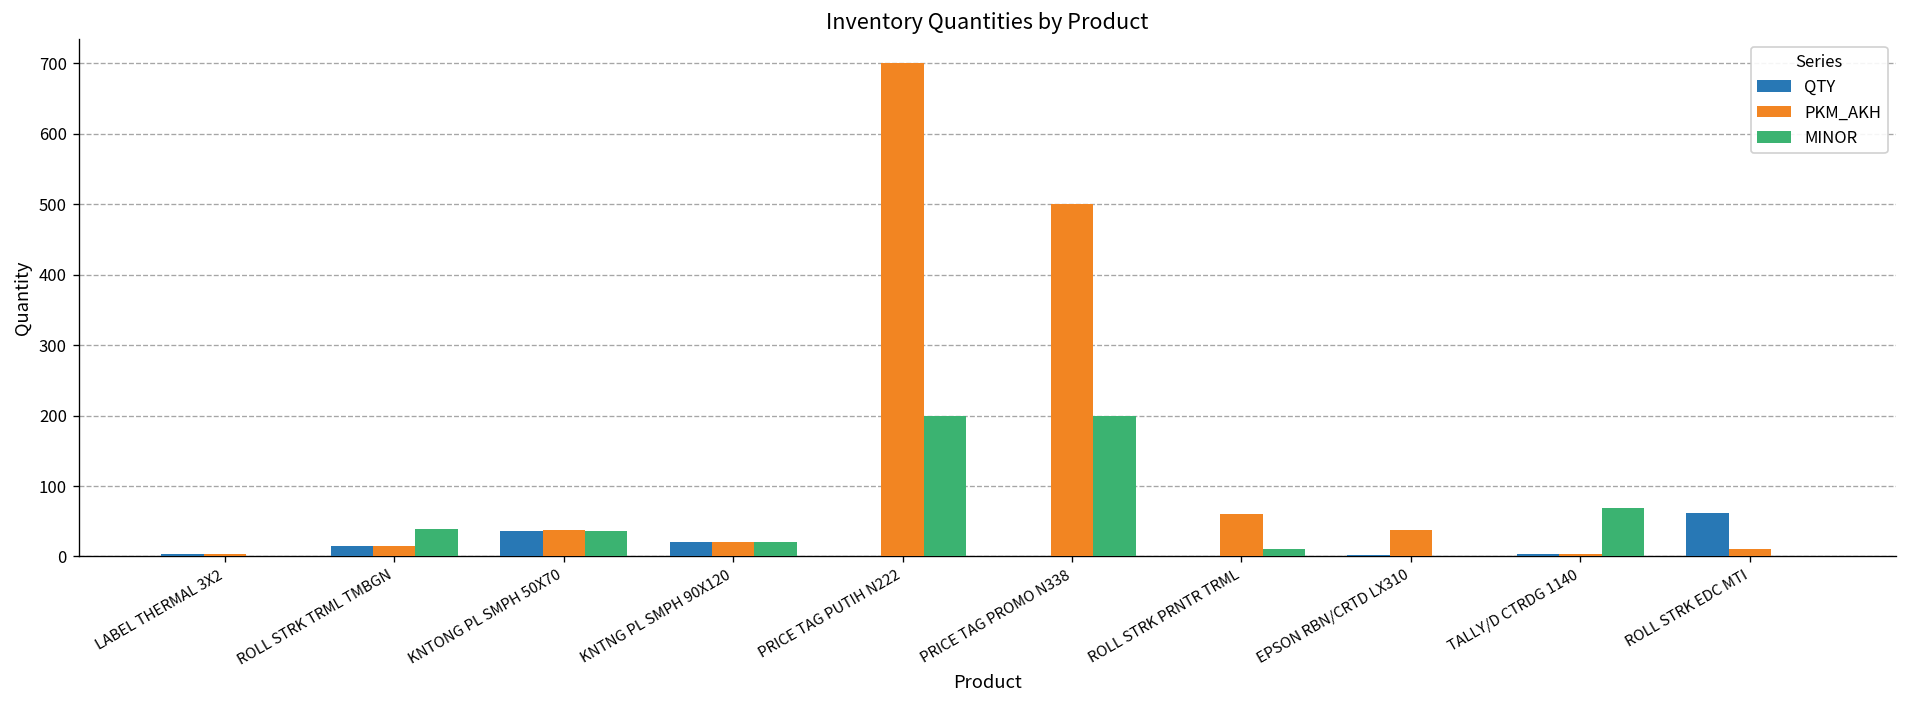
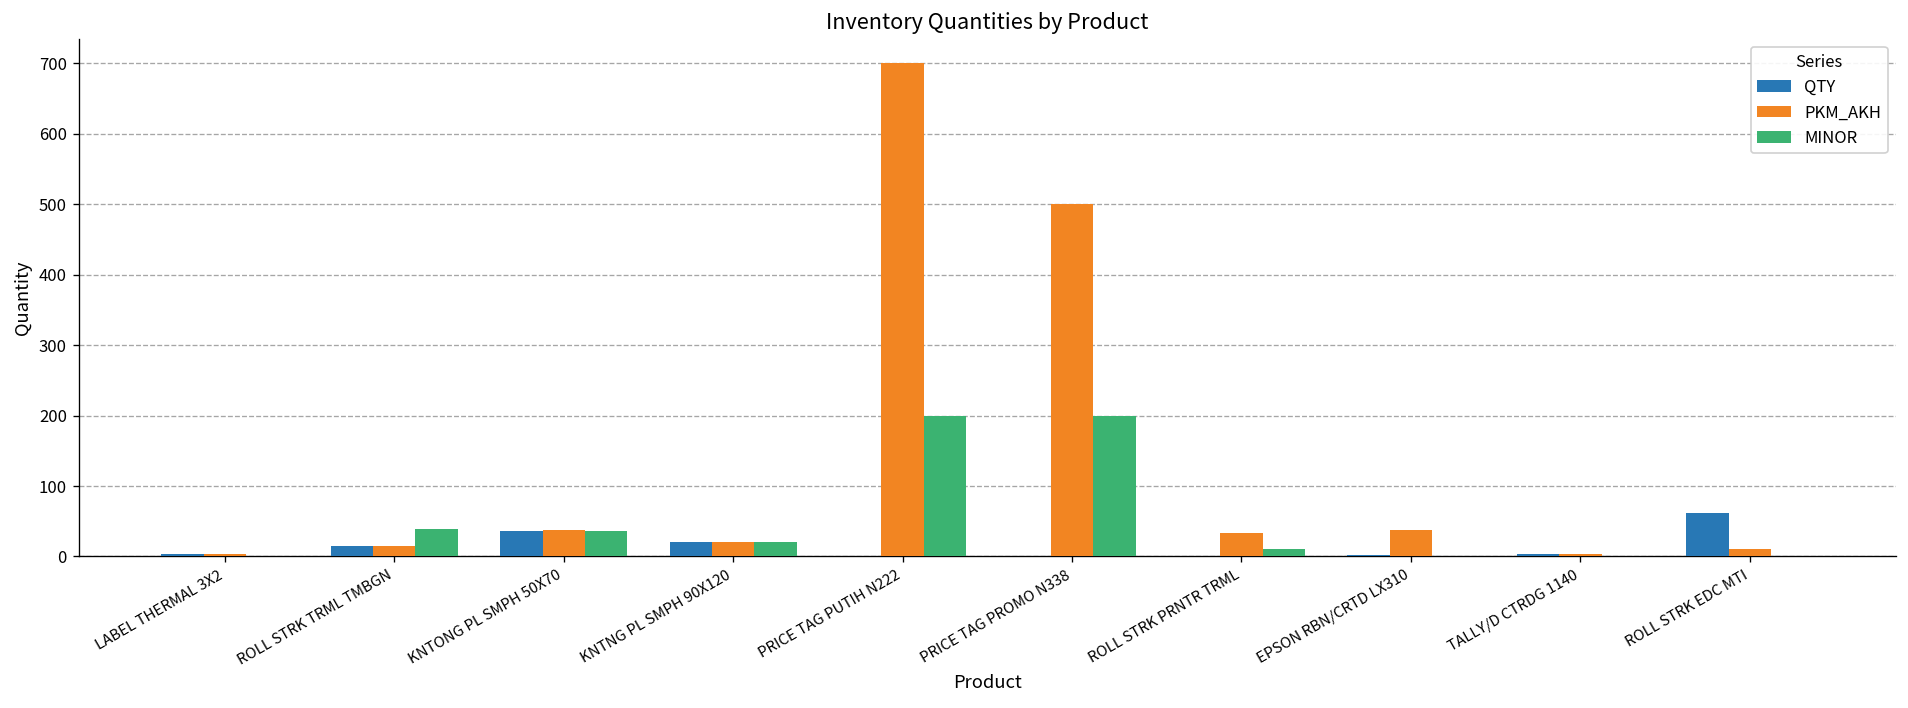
  {
    "QTY": {
      "ROLL STRK TRML TMBGN": 20,
      "KNTONG PL SMPH 50X70": 40,
      "KNTNG PL SMPH 90X120": 20,
      "PRICE TAG PUTIH N222": 0,
      "PRICE TAG PROMO N338": 0,
      "ROLL STRK PRNTR TRML": 0,
      "ROLL STRK EDC MTI": 60
    },
    "PKM_AKH": {
      "ROLL STRK TRML TMBGN": 20,
      "KNTONG PL SMPH 50X70": 40,
      "KNTNG PL SMPH 90X120": 20,
      "PRICE TAG PUTIH N222": 700,
      "PRICE TAG PROMO N338": 500,
-     "ROLL STRK PRNTR TRML": 60,
+     "ROLL STRK PRNTR TRML": 30,
      "EPSON RBN/CRTD LX310": 40,
      "ROLL STRK EDC MTI": 10
    },
    "MINOR": {
      "ROLL STRK TRML TMBGN": 40,
      "KNTONG PL SMPH 50X70": 40,
      "KNTNG PL SMPH 90X120": 20,
      "PRICE TAG PUTIH N222": 200,
      "PRICE TAG PROMO N338": 200,
      "ROLL STRK PRNTR TRML": 10,
-     "TALLY/D CTRDG 1140": 70,
+     "TALLY/D CTRDG 1140": 0,
      "ROLL STRK EDC MTI": 0
    }
  }
